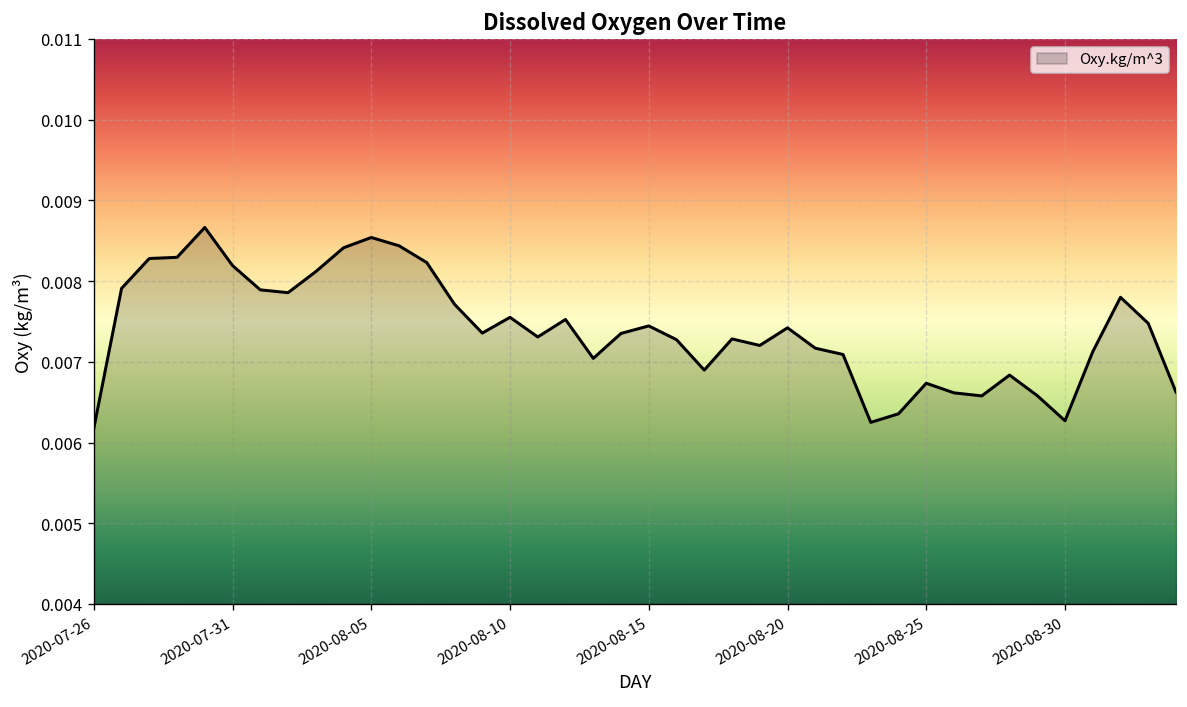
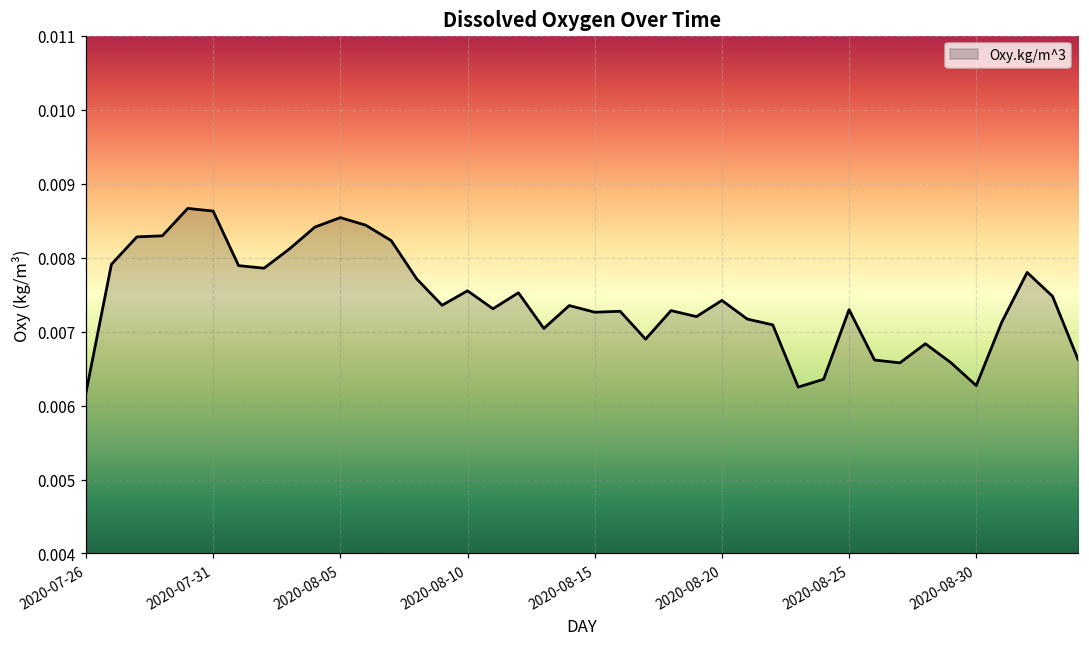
  {
    "2020-07-26": 0.0062,
-   "2020-07-31": 0.0082,
+   "2020-07-31": 0.0086,
    "2020-08-05": 0.0085,
    "2020-08-10": 0.0076,
-   "2020-08-15": 0.0074,
+   "2020-08-15": 0.0073,
    "2020-08-20": 0.0074,
-   "2020-08-25": 0.0067,
+   "2020-08-25": 0.0073,
    "2020-08-30": 0.0063
  }
